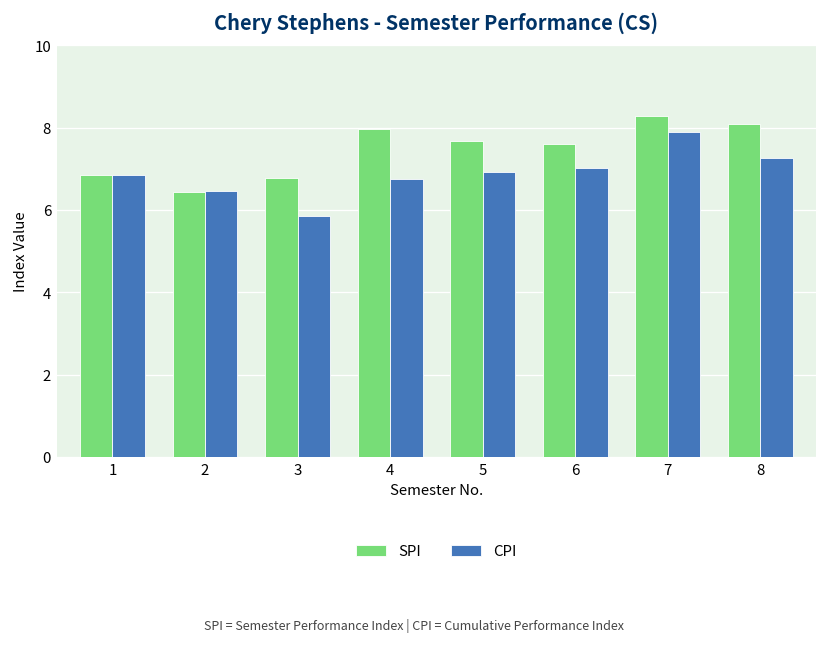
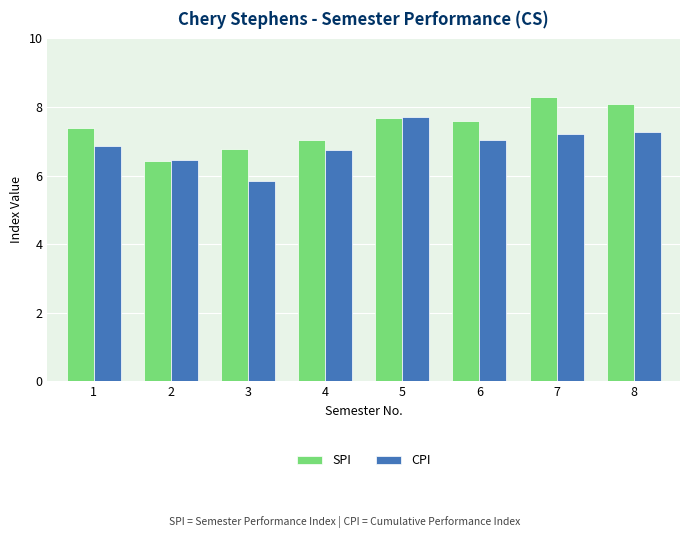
  {
    "SPI": {
-     "1": 6.9,
+     "1": 7.4,
      "2": 6.4,
      "3": 6.8,
-     "4": 8.0,
+     "4": 7.0,
      "5": 7.7,
      "6": 7.6,
      "7": 8.3,
      "8": 8.1
    },
    "CPI": {
      "1": 6.9,
      "2": 6.5,
      "3": 5.9,
      "4": 6.8,
-     "5": 6.9,
+     "5": 7.7,
      "6": 7.0,
-     "7": 7.9,
+     "7": 7.2,
      "8": 7.3
    }
  }
